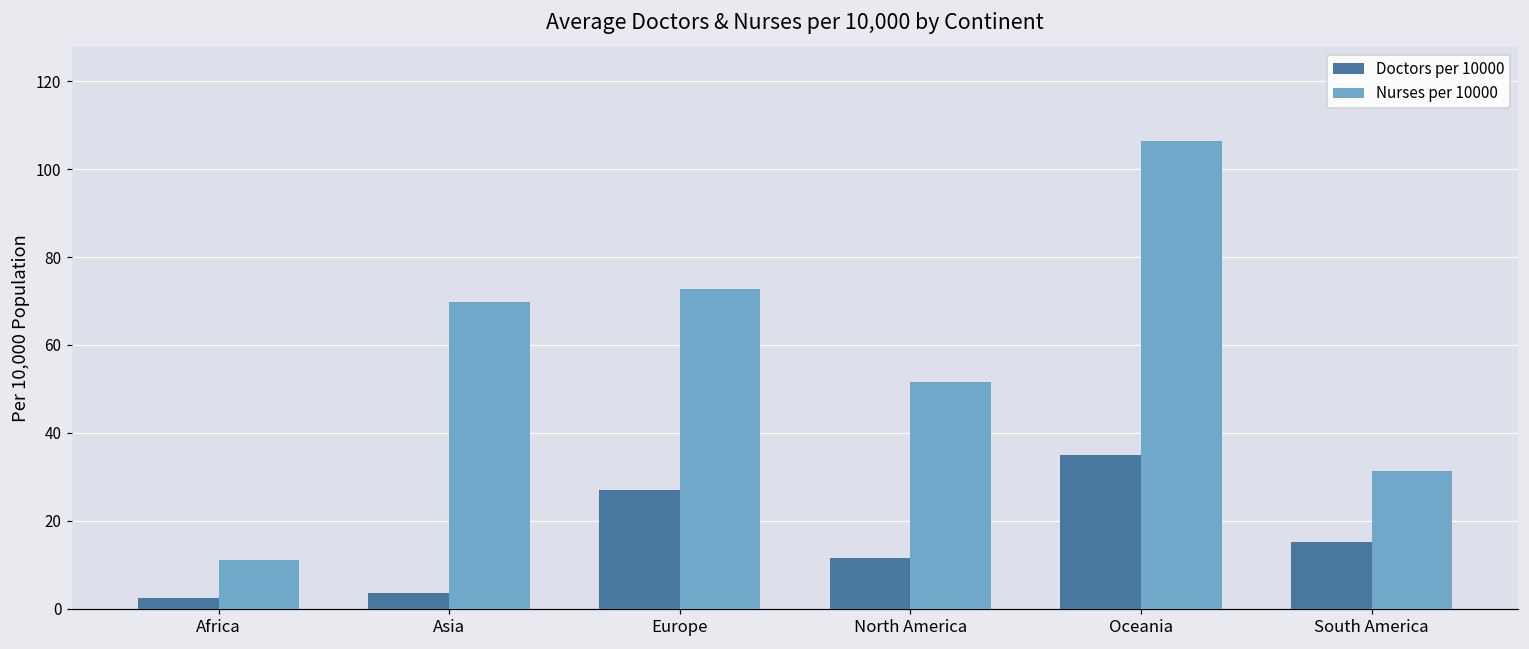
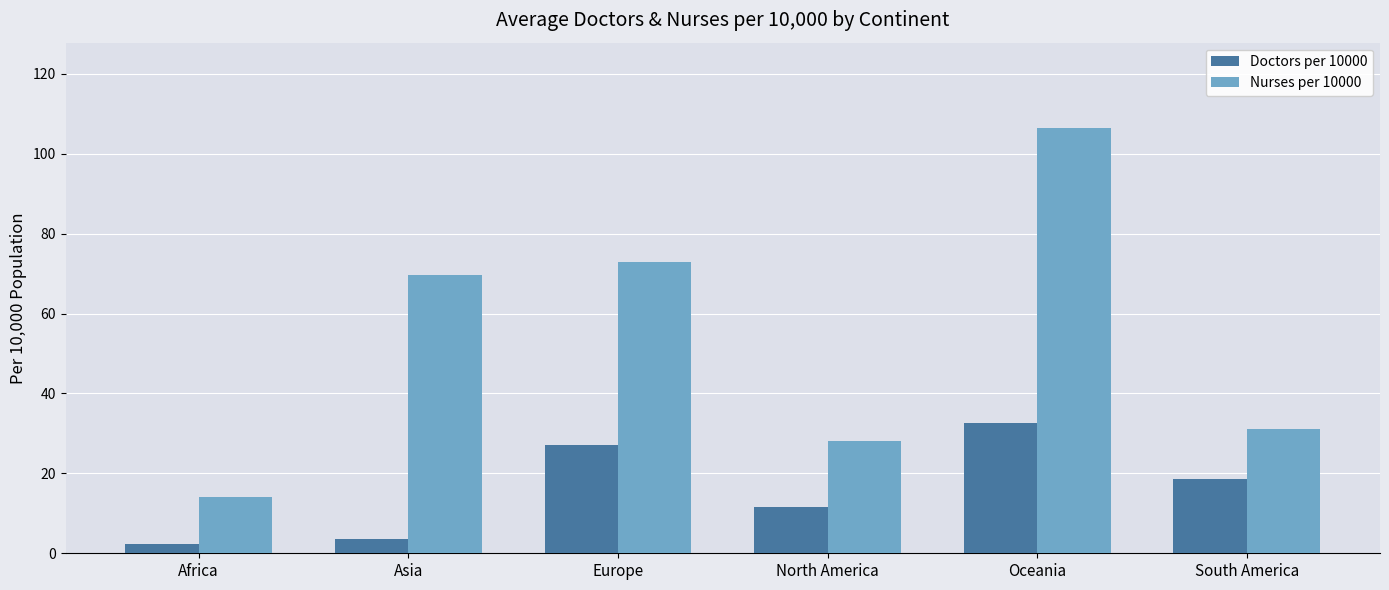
  {
    "Doctors per 10000": {
      "Africa": 2,
      "Asia": 4,
      "Europe": 27,
      "North America": 12,
-     "Oceania": 35,
-     "South America": 15
+     "Oceania": 33,
+     "South America": 19
    },
    "Nurses per 10000": {
-     "Africa": 11,
+     "Africa": 14,
      "Asia": 70,
      "Europe": 73,
-     "North America": 52,
+     "North America": 28,
      "Oceania": 107,
      "South America": 31
    }
  }
